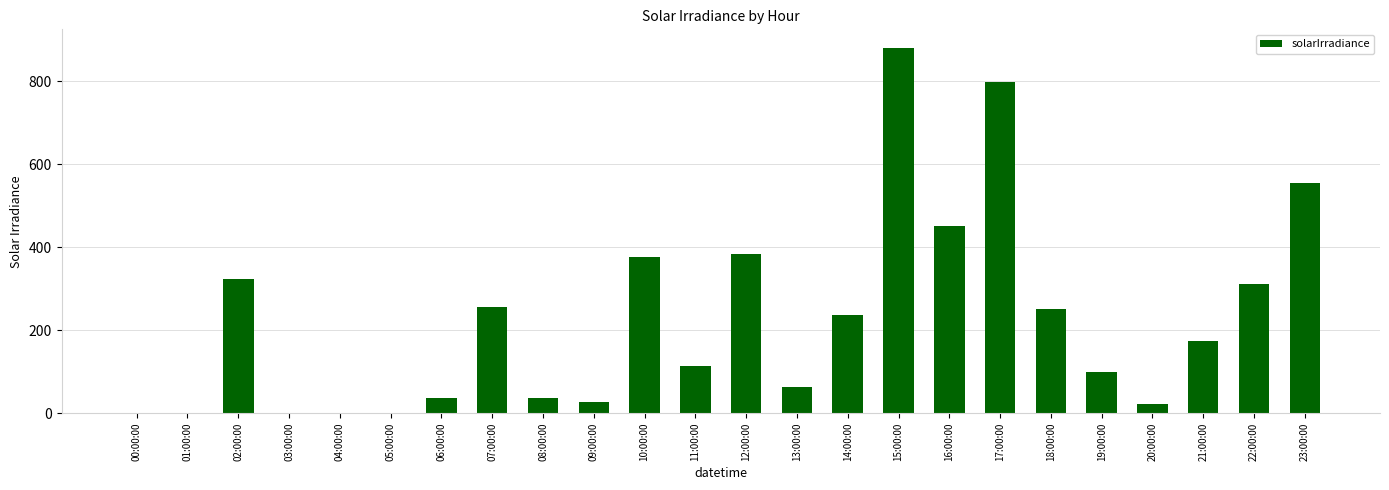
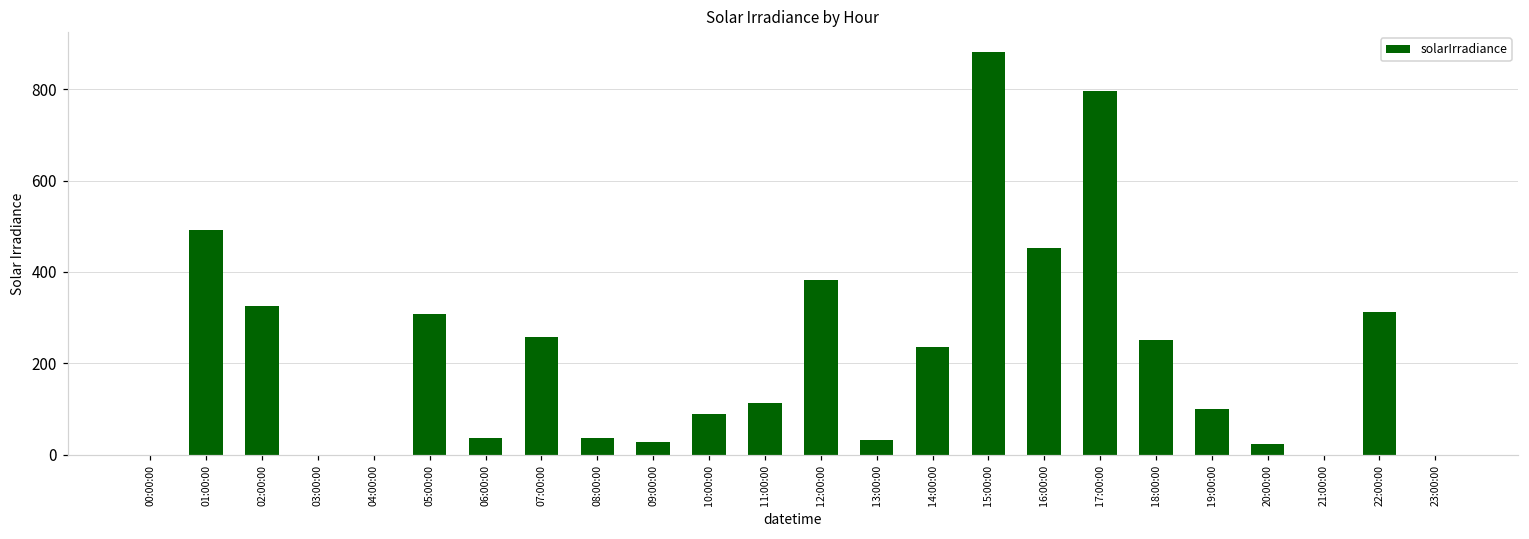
  {
    "00:00:00": 0,
-   "01:00:00": 0,
+   "01:00:00": 490,
    "02:00:00": 320,
    "03:00:00": 0,
    "04:00:00": 0,
-   "05:00:00": 0,
+   "05:00:00": 310,
    "06:00:00": 40,
    "07:00:00": 260,
    "08:00:00": 40,
    "09:00:00": 30,
-   "10:00:00": 380,
+   "10:00:00": 90,
    "11:00:00": 110,
    "12:00:00": 380,
-   "13:00:00": 60,
+   "13:00:00": 30,
    "14:00:00": 240,
    "15:00:00": 880,
    "16:00:00": 450,
    "17:00:00": 800,
    "18:00:00": 250,
    "19:00:00": 100,
    "20:00:00": 20,
-   "21:00:00": 170,
+   "21:00:00": 0,
    "22:00:00": 310,
-   "23:00:00": 550
+   "23:00:00": 0
  }
